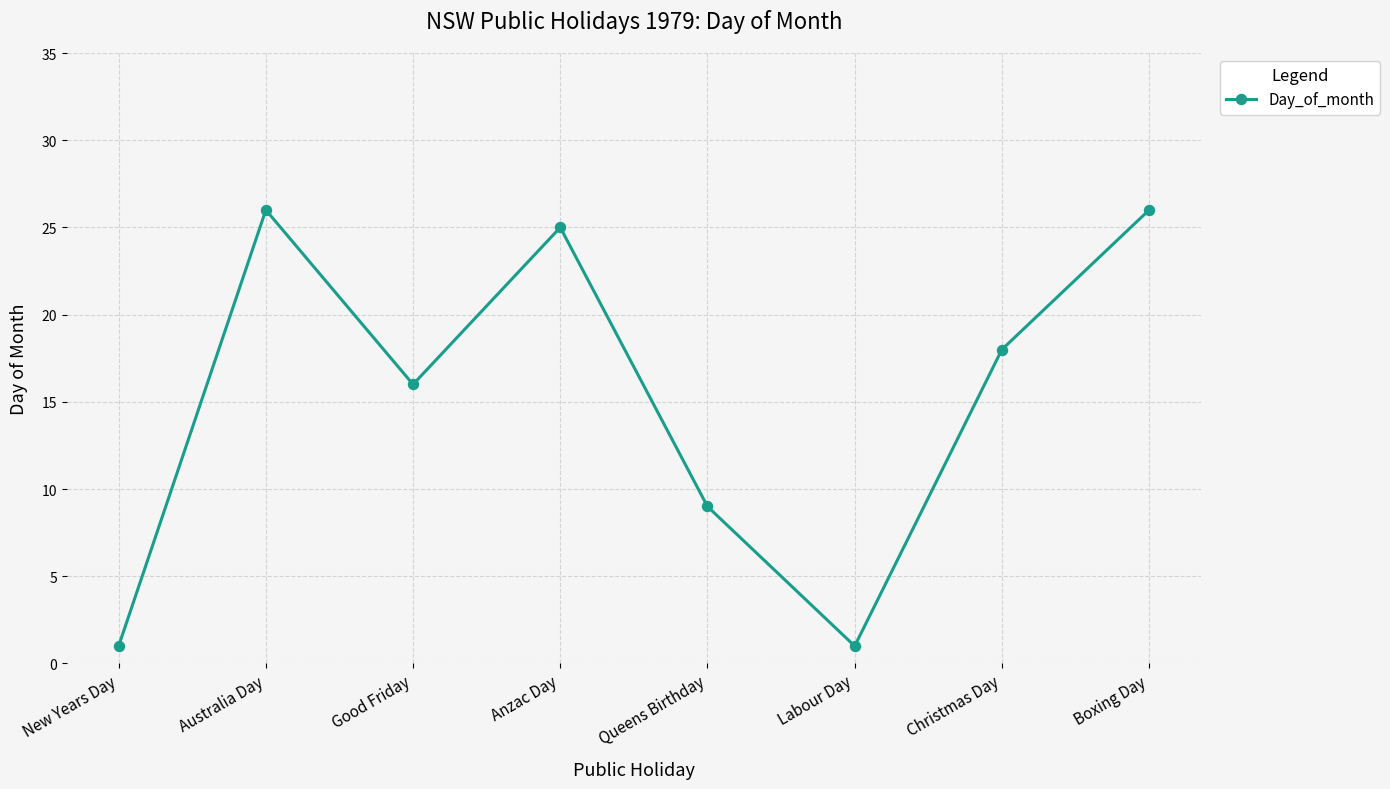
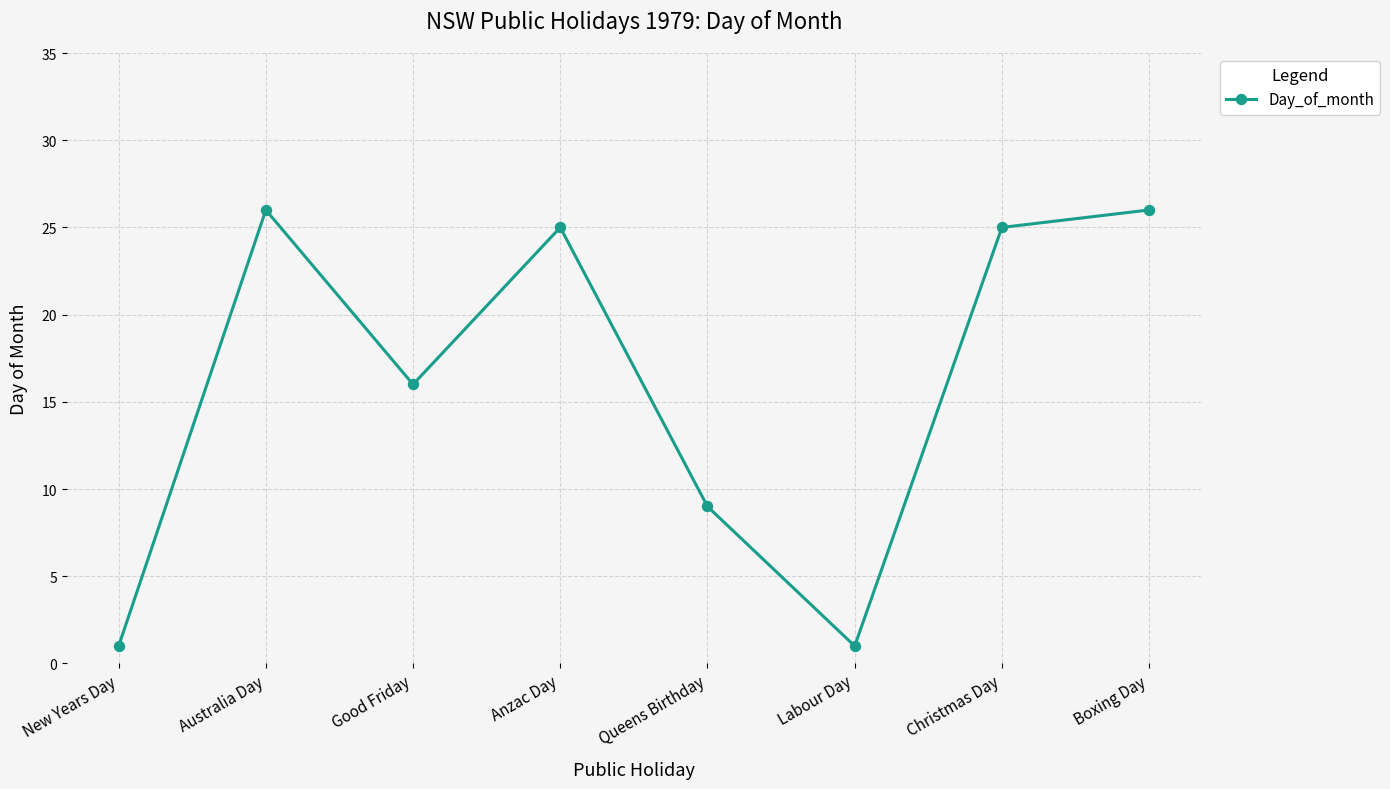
  {
    "New Years Day": 1,
    "Australia Day": 26,
    "Good Friday": 16,
    "Anzac Day": 25,
    "Queens Birthday": 9,
    "Labour Day": 1,
-   "Christmas Day": 18,
+   "Christmas Day": 25,
    "Boxing Day": 26
  }
